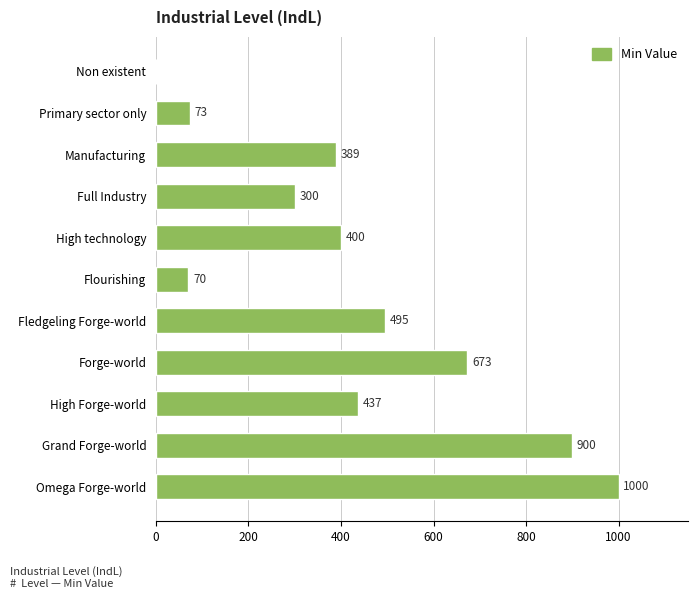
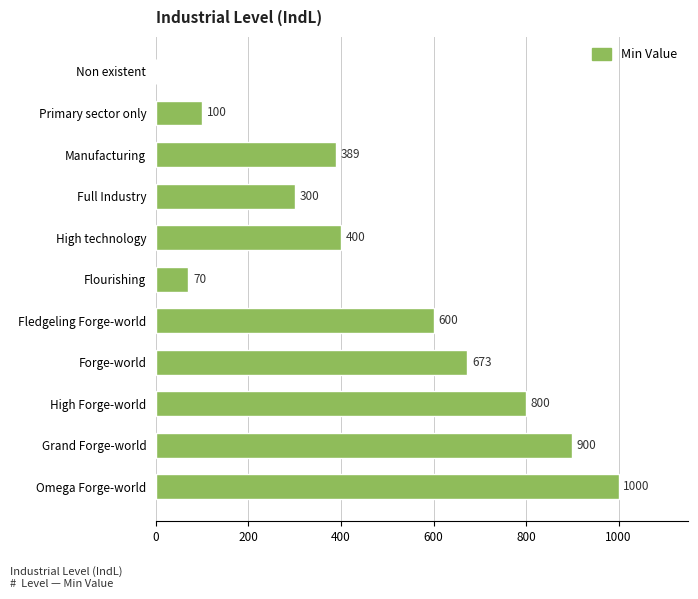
  {
-   "Primary sector only": 73,
+   "Primary sector only": 100,
    "Manufacturing": 389,
    "Full Industry": 300,
    "High technology": 400,
    "Flourishing": 70,
-   "Fledgeling Forge-world": 495,
+   "Fledgeling Forge-world": 600,
    "Forge-world": 673,
-   "High Forge-world": 437,
+   "High Forge-world": 800,
    "Grand Forge-world": 900,
    "Omega Forge-world": 1000
  }
